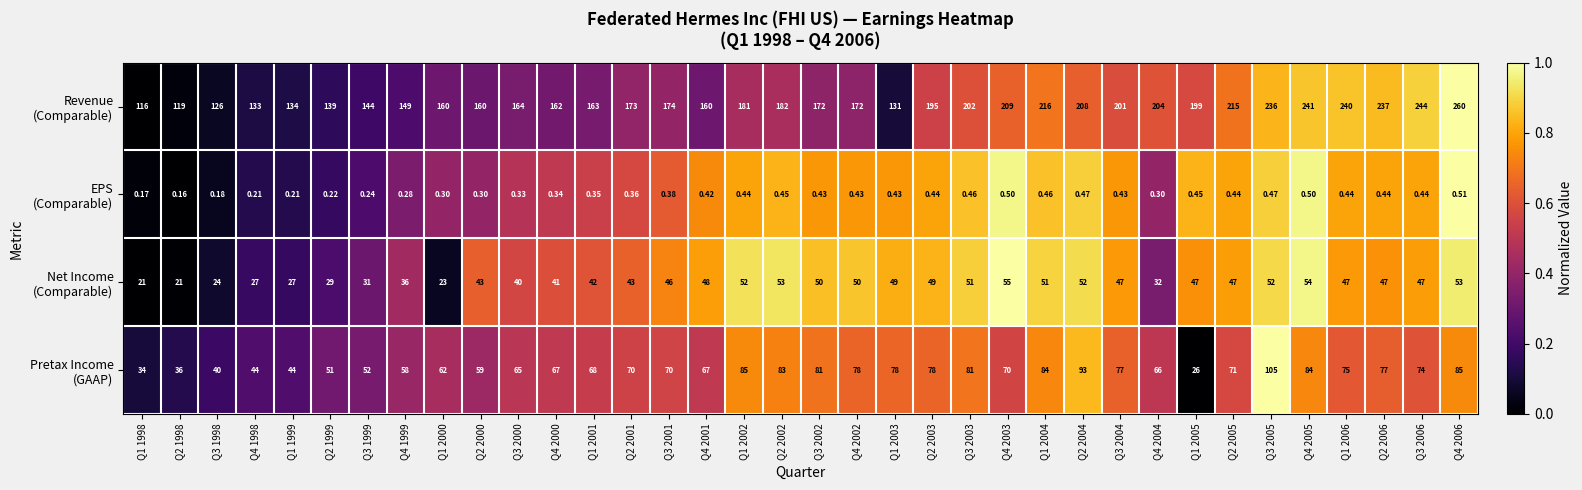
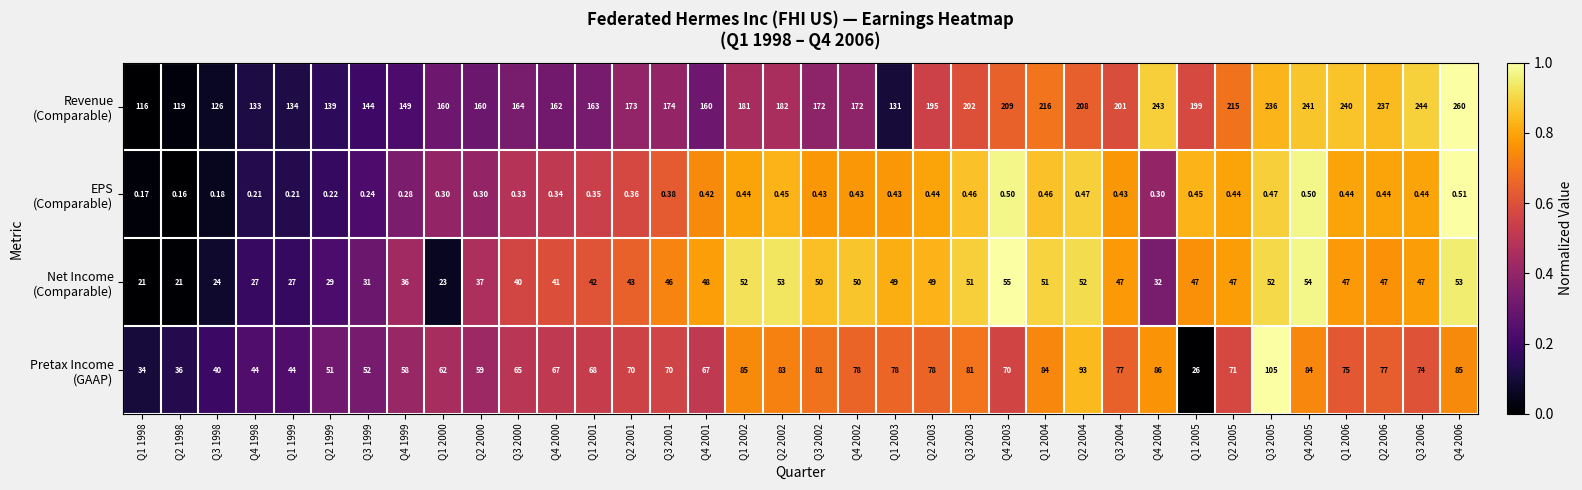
  {
    "Revenue (Comparable)": {
      "Q1 1998": 116,
      "Q2 1998": 119,
      "Q3 1998": 126,
      "Q4 1998": 133,
      "Q1 1999": 134,
      "Q2 1999": 139,
      "Q3 1999": 144,
      "Q4 1999": 149,
      "Q1 2000": 160,
      "Q2 2000": 160,
      "Q3 2000": 164,
      "Q4 2000": 162,
      "Q1 2001": 163,
      "Q2 2001": 173,
      "Q3 2001": 174,
      "Q4 2001": 160,
      "Q1 2002": 181,
      "Q2 2002": 182,
      "Q3 2002": 172,
      "Q4 2002": 172,
      "Q1 2003": 131,
      "Q2 2003": 195,
      "Q3 2003": 202,
      "Q4 2003": 209,
      "Q1 2004": 216,
      "Q2 2004": 208,
      "Q3 2004": 201,
-     "Q4 2004": 204,
+     "Q4 2004": 243,
      "Q1 2005": 199,
      "Q2 2005": 215,
      "Q3 2005": 236,
      "Q4 2005": 241,
      "Q1 2006": 240,
      "Q2 2006": 237,
      "Q3 2006": 244,
      "Q4 2006": 260
    },
    "EPS (Comparable)": {
      "Q1 1998": 0.17,
      "Q2 1998": 0.16,
      "Q3 1998": 0.18,
      "Q4 1998": 0.21,
      "Q1 1999": 0.21,
      "Q2 1999": 0.22,
      "Q3 1999": 0.24,
      "Q4 1999": 0.28,
      "Q1 2000": 0.30,
      "Q2 2000": 0.30,
      "Q3 2000": 0.33,
      "Q4 2000": 0.34,
      "Q1 2001": 0.35,
      "Q2 2001": 0.36,
      "Q3 2001": 0.38,
      "Q4 2001": 0.42,
      "Q1 2002": 0.44,
      "Q2 2002": 0.45,
      "Q3 2002": 0.43,
      "Q4 2002": 0.43,
      "Q1 2003": 0.43,
      "Q2 2003": 0.44,
      "Q3 2003": 0.46,
      "Q4 2003": 0.50,
      "Q1 2004": 0.46,
      "Q2 2004": 0.47,
      "Q3 2004": 0.43,
      "Q4 2004": 0.30,
      "Q1 2005": 0.45,
      "Q2 2005": 0.44,
      "Q3 2005": 0.47,
      "Q4 2005": 0.50,
      "Q1 2006": 0.44,
      "Q2 2006": 0.44,
      "Q3 2006": 0.44,
      "Q4 2006": 0.51
    },
    "Net Income (Comparable)": {
      "Q1 1998": 21,
      "Q2 1998": 21,
      "Q3 1998": 24,
      "Q4 1998": 27,
      "Q1 1999": 27,
      "Q2 1999": 29,
      "Q3 1999": 31,
      "Q4 1999": 36,
      "Q1 2000": 23,
-     "Q2 2000": 43,
+     "Q2 2000": 37,
      "Q3 2000": 40,
      "Q4 2000": 41,
      "Q1 2001": 42,
      "Q2 2001": 43,
      "Q3 2001": 46,
      "Q4 2001": 48,
      "Q1 2002": 52,
      "Q2 2002": 53,
      "Q3 2002": 50,
      "Q4 2002": 50,
      "Q1 2003": 49,
      "Q2 2003": 49,
      "Q3 2003": 51,
      "Q4 2003": 55,
      "Q1 2004": 51,
      "Q2 2004": 52,
      "Q3 2004": 47,
      "Q4 2004": 32,
      "Q1 2005": 47,
      "Q2 2005": 47,
      "Q3 2005": 52,
      "Q4 2005": 54,
      "Q1 2006": 47,
      "Q2 2006": 47,
      "Q3 2006": 47,
      "Q4 2006": 53
    },
    "Pretax Income (GAAP)": {
      "Q1 1998": 34,
      "Q2 1998": 36,
      "Q3 1998": 40,
      "Q4 1998": 44,
      "Q1 1999": 44,
      "Q2 1999": 51,
      "Q3 1999": 52,
      "Q4 1999": 58,
      "Q1 2000": 62,
      "Q2 2000": 59,
      "Q3 2000": 65,
      "Q4 2000": 67,
      "Q1 2001": 68,
      "Q2 2001": 70,
      "Q3 2001": 70,
      "Q4 2001": 67,
      "Q1 2002": 85,
      "Q2 2002": 83,
      "Q3 2002": 81,
      "Q4 2002": 78,
      "Q1 2003": 78,
      "Q2 2003": 78,
      "Q3 2003": 81,
      "Q4 2003": 70,
      "Q1 2004": 84,
      "Q2 2004": 93,
      "Q3 2004": 77,
-     "Q4 2004": 66,
+     "Q4 2004": 86,
      "Q1 2005": 26,
      "Q2 2005": 71,
      "Q3 2005": 105,
      "Q4 2005": 84,
      "Q1 2006": 75,
      "Q2 2006": 77,
      "Q3 2006": 74,
      "Q4 2006": 85
    }
  }
